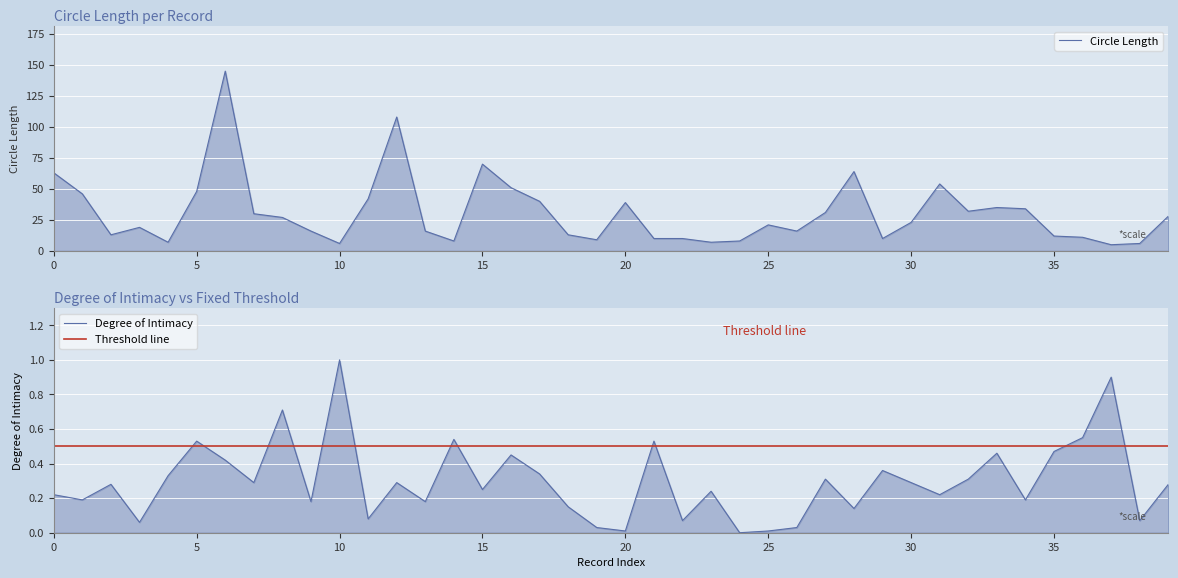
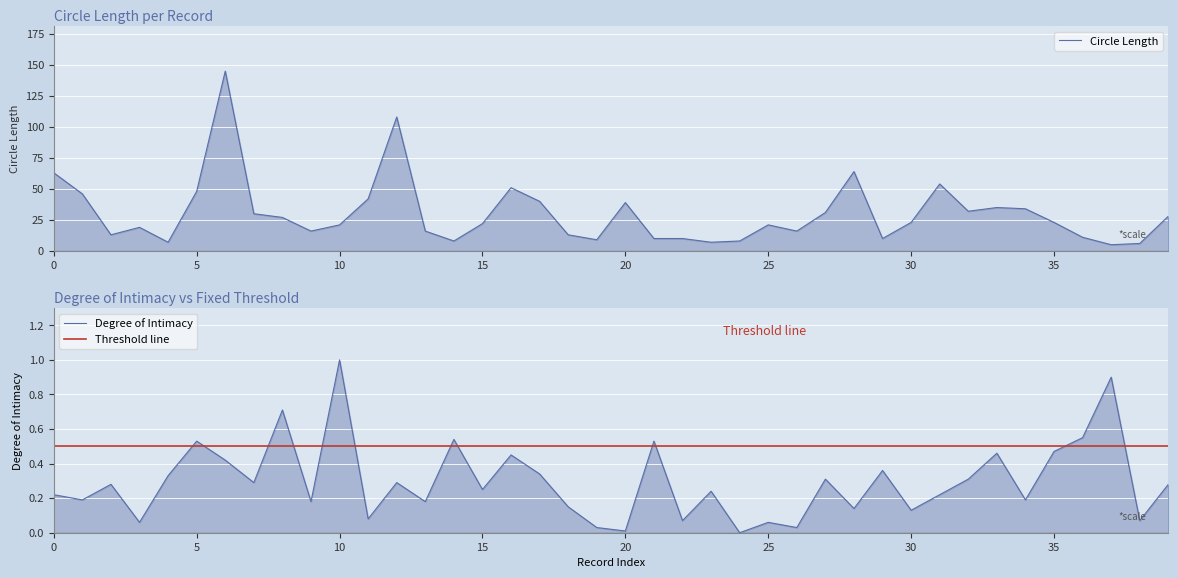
  {
    "Circle Length per Record": {
      "0": 63,
      "5": 48,
-     "10": 6,
-     "15": 70,
+     "10": 21,
+     "15": 22,
      "20": 39,
      "25": 21,
      "30": 23,
-     "35": 12
+     "35": 23
    },
    "Degree of Intimacy vs Fixed Threshold": {
      "0": 0.22,
      "5": 0.53,
      "10": 1.00,
      "15": 0.25,
      "20": 0.01,
-     "25": 0.01,
-     "30": 0.29,
+     "25": 0.06,
+     "30": 0.13,
      "35": 0.47
    }
  }
